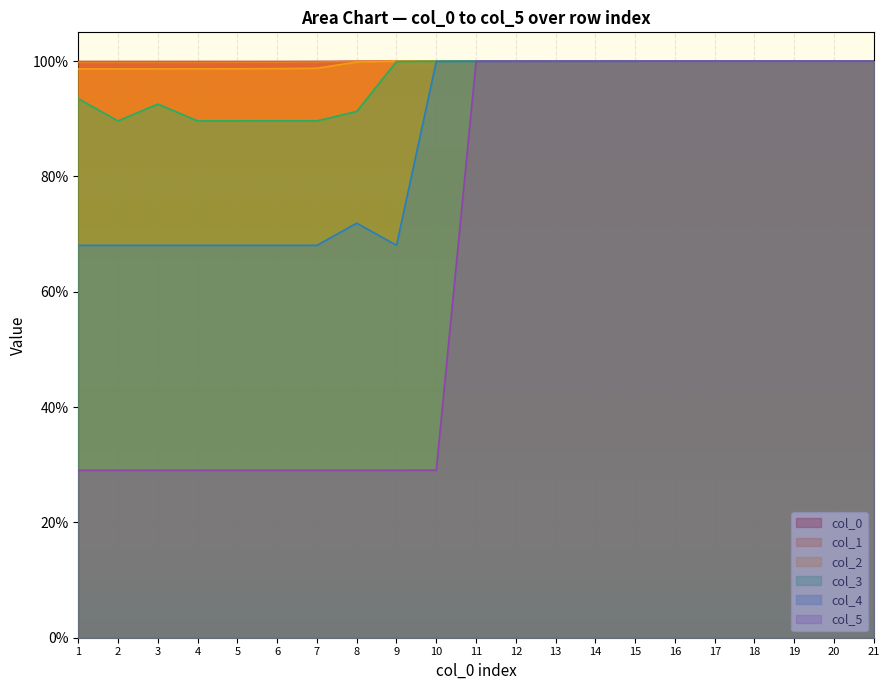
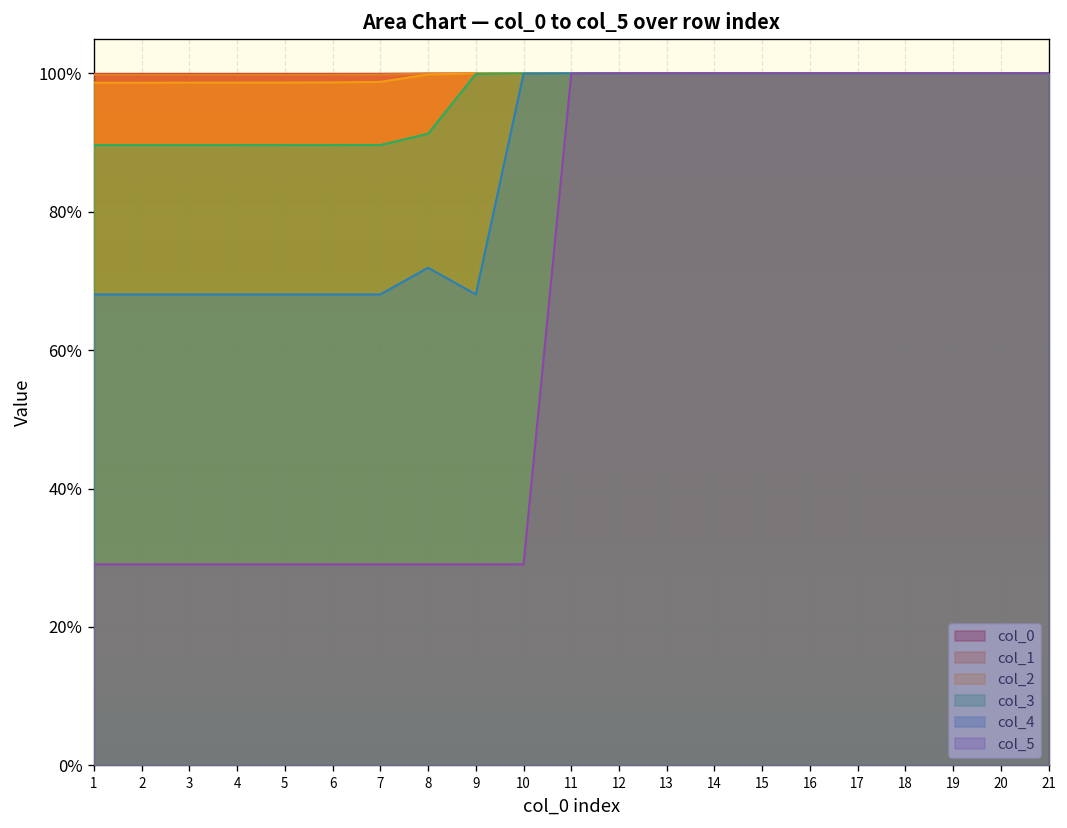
  {
    "col_3": {
-     "1": "93%",
+     "1": "90%",
      "2": "90%",
-     "3": "93%",
+     "3": "90%",
      "4": "90%",
      "5": "90%",
      "6": "90%",
      "7": "90%",
      "8": "91%"
    },
    "col_4": {
      "1": "68%",
      "2": "68%",
      "3": "68%",
      "4": "68%",
      "5": "68%",
      "6": "68%",
      "7": "68%",
      "8": "72%",
      "9": "68%"
    },
    "col_5": {
      "1": "29%",
      "2": "29%",
      "3": "29%",
      "4": "29%",
      "5": "29%",
      "6": "29%",
      "7": "29%",
      "8": "29%",
      "9": "29%",
      "10": "29%"
    }
  }
